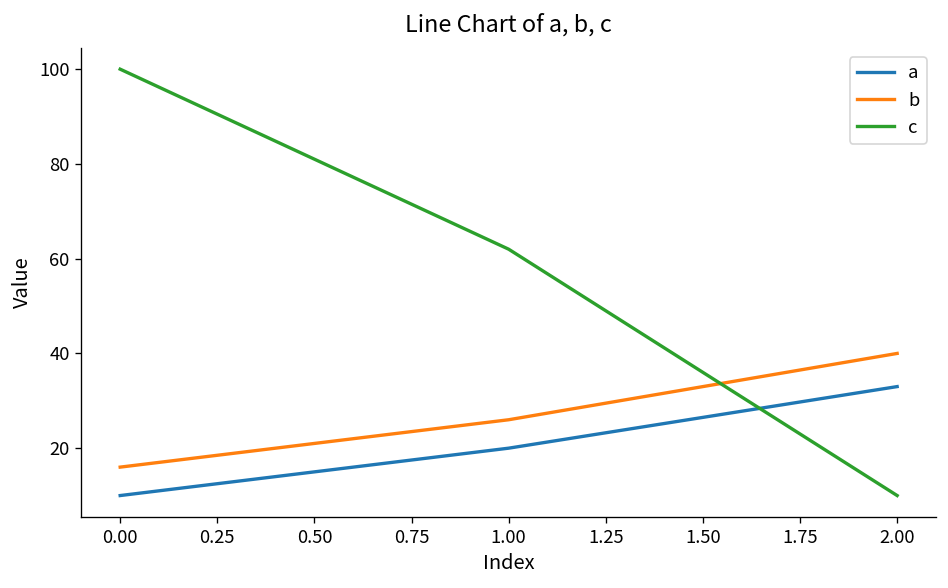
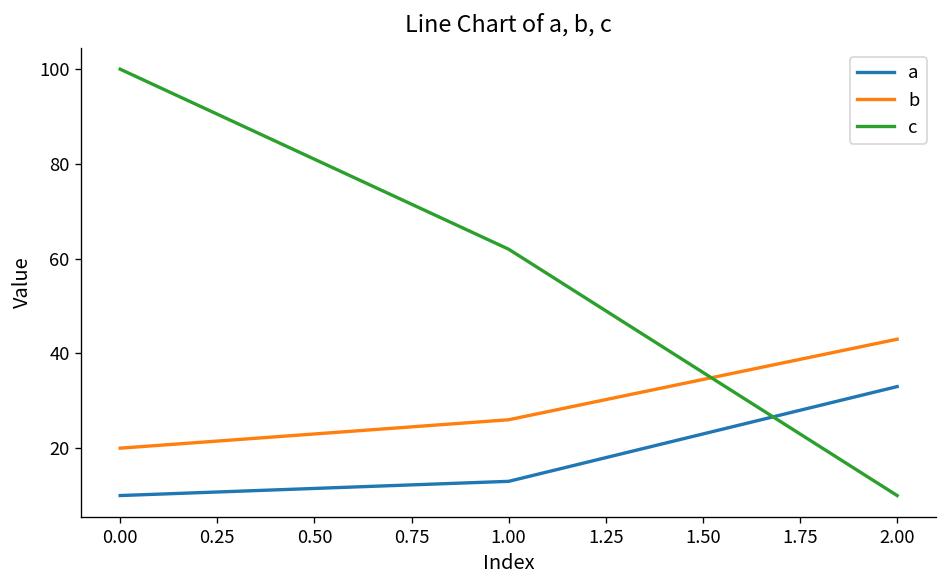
  {
    "a": {
      "0.00": 10,
-     "1.00": 20,
+     "1.00": 13,
      "2.00": 33
    },
    "b": {
-     "0.00": 16,
+     "0.00": 20,
      "1.00": 26,
-     "2.00": 40
+     "2.00": 43
    },
    "c": {
      "0.00": 100,
      "1.00": 62,
      "2.00": 10
    }
  }
